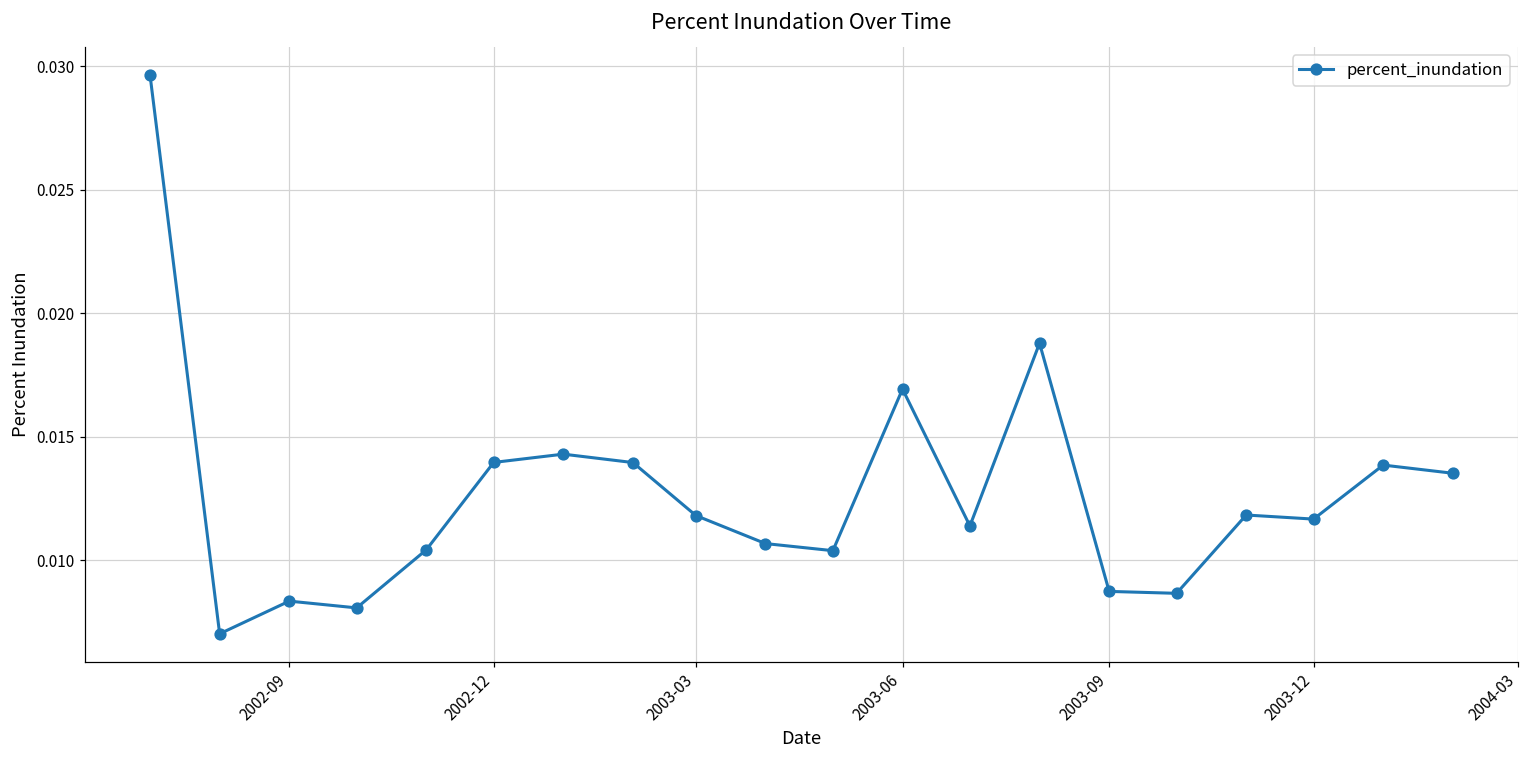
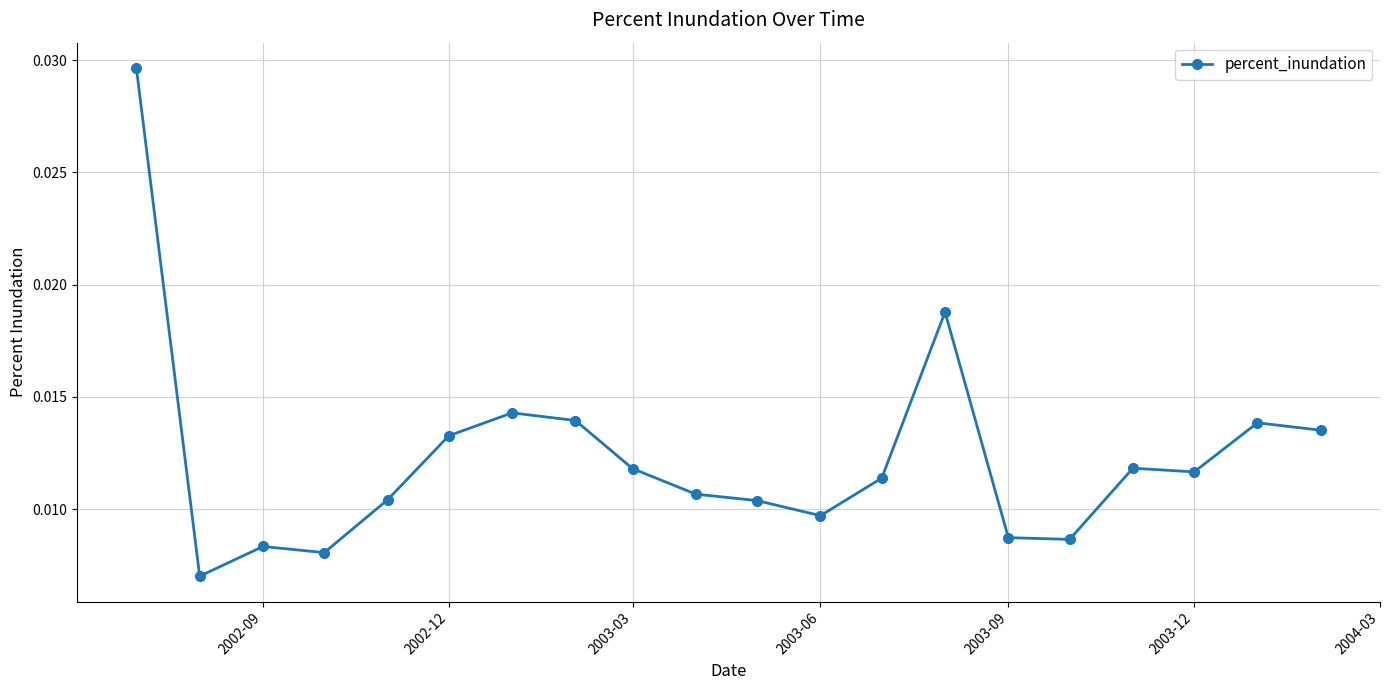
  {
    "2002-09": 0.0083,
-   "2002-12": 0.0140,
+   "2002-12": 0.0133,
    "2003-03": 0.0118,
-   "2003-06": 0.0169,
+   "2003-06": 0.0097,
    "2003-09": 0.0087,
    "2003-12": 0.0117
  }
